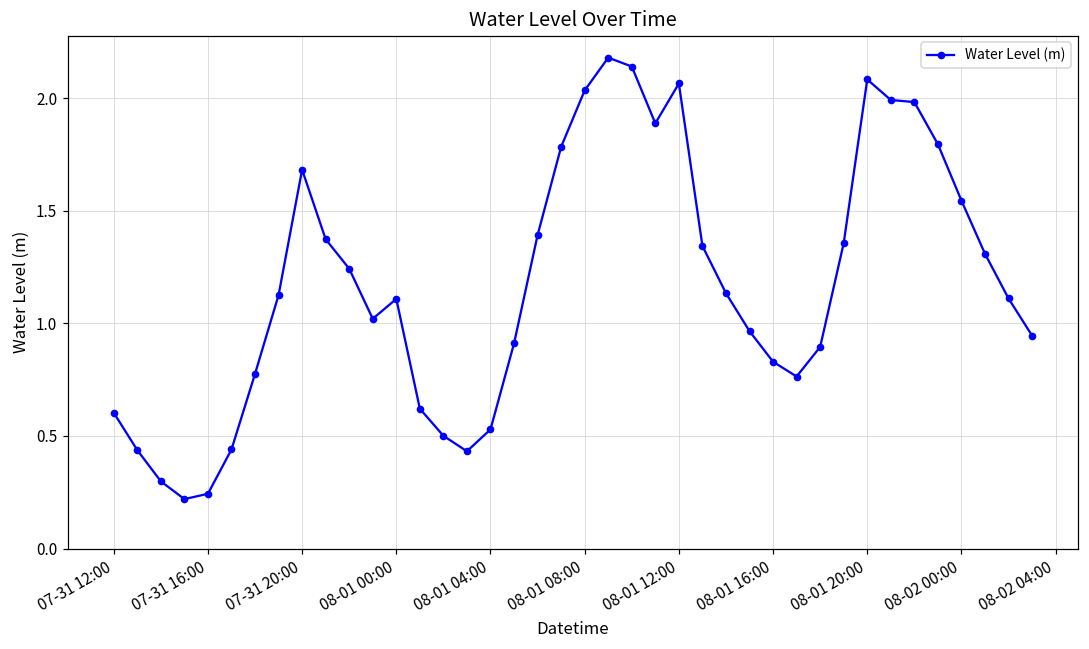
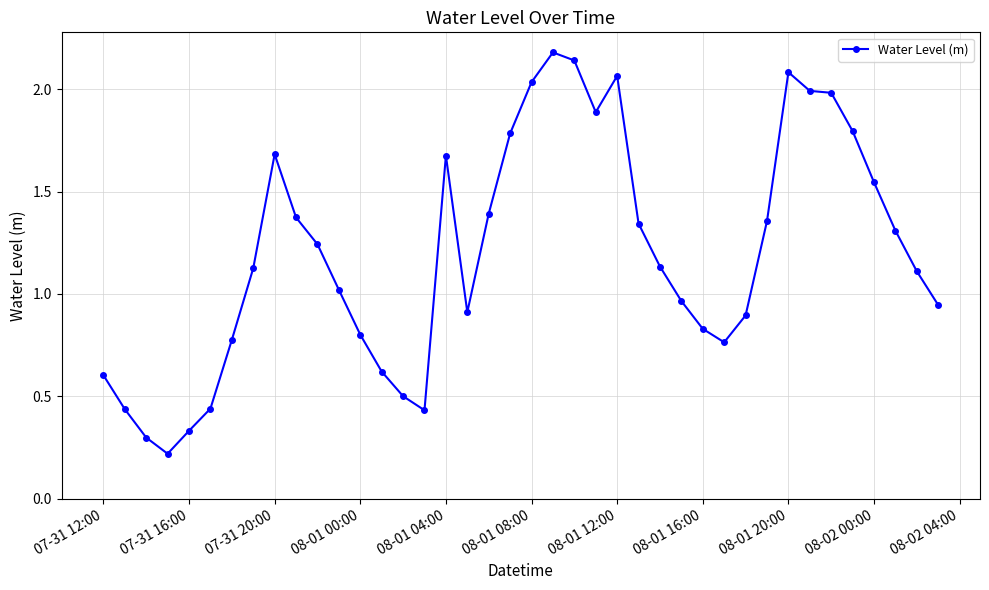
  {
    "07-31 12:00": 0.60,
-   "07-31 16:00": 0.24,
+   "07-31 16:00": 0.33,
    "07-31 20:00": 1.68,
-   "08-01 00:00": 1.11,
-   "08-01 04:00": 0.53,
+   "08-01 00:00": 0.80,
+   "08-01 04:00": 1.68,
    "08-01 08:00": 2.03,
    "08-01 12:00": 2.06,
    "08-01 16:00": 0.83,
    "08-01 20:00": 2.08,
    "08-02 00:00": 1.54
  }
